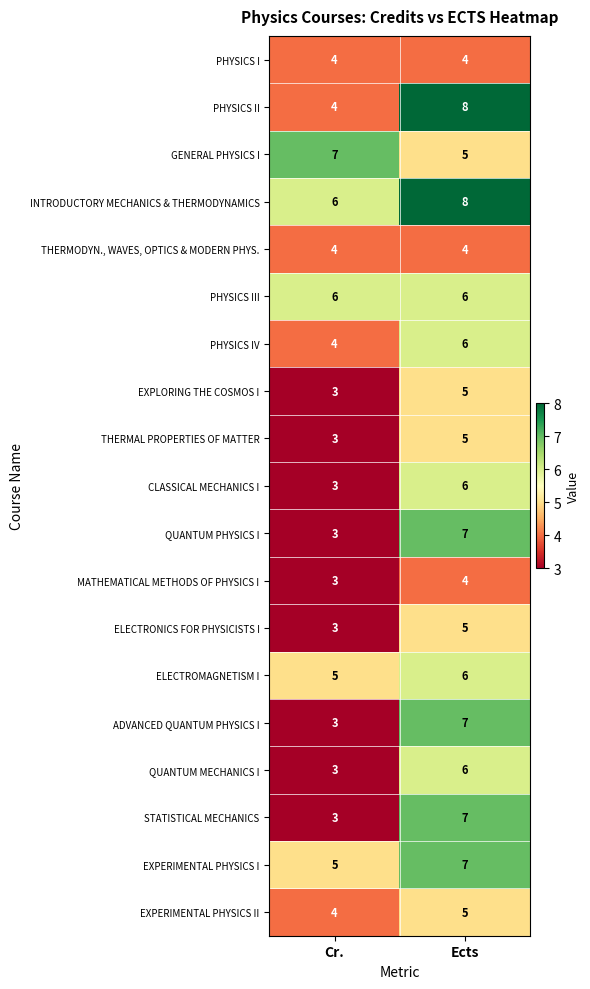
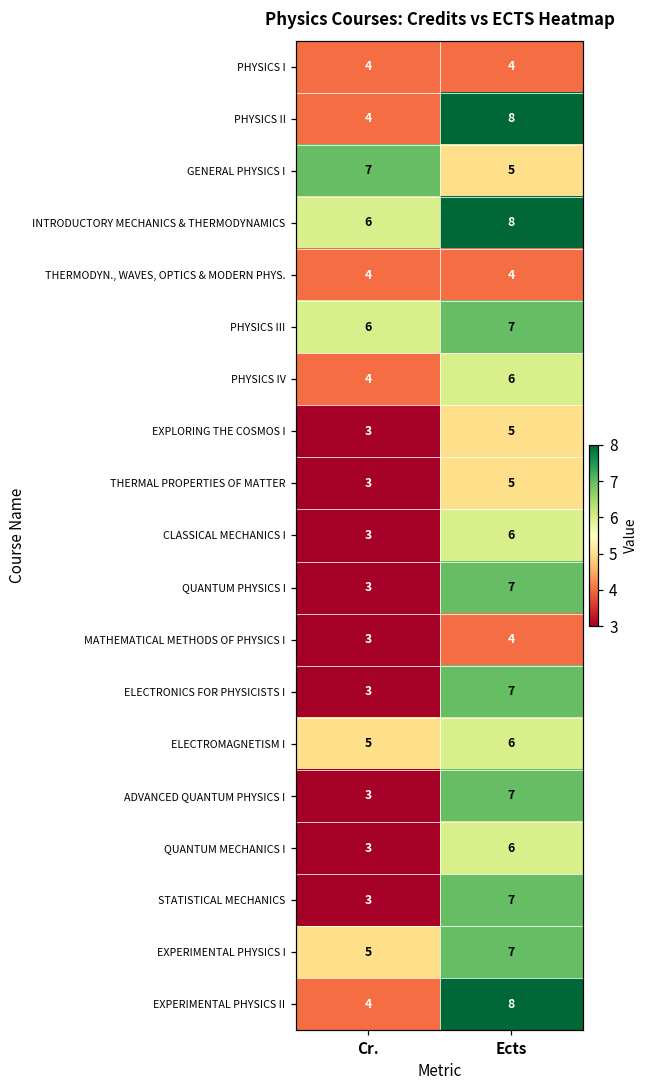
  {
    "PHYSICS I": {
      "Cr.": 4,
      "Ects": 4
    },
    "PHYSICS II": {
      "Cr.": 4,
      "Ects": 8
    },
    "GENERAL PHYSICS I": {
      "Cr.": 7,
      "Ects": 5
    },
    "INTRODUCTORY MECHANICS & THERMODYNAMICS": {
      "Cr.": 6,
      "Ects": 8
    },
    "THERMODYN., WAVES, OPTICS & MODERN PHYS.": {
      "Cr.": 4,
      "Ects": 4
    },
    "PHYSICS III": {
      "Cr.": 6,
-     "Ects": 6
+     "Ects": 7
    },
    "PHYSICS IV": {
      "Cr.": 4,
      "Ects": 6
    },
    "EXPLORING THE COSMOS I": {
      "Cr.": 3,
      "Ects": 5
    },
    "THERMAL PROPERTIES OF MATTER": {
      "Cr.": 3,
      "Ects": 5
    },
    "CLASSICAL MECHANICS I": {
      "Cr.": 3,
      "Ects": 6
    },
    "QUANTUM PHYSICS I": {
      "Cr.": 3,
      "Ects": 7
    },
    "MATHEMATICAL METHODS OF PHYSICS I": {
      "Cr.": 3,
      "Ects": 4
    },
    "ELECTRONICS FOR PHYSICISTS I": {
      "Cr.": 3,
-     "Ects": 5
+     "Ects": 7
    },
    "ELECTROMAGNETISM I": {
      "Cr.": 5,
      "Ects": 6
    },
    "ADVANCED QUANTUM PHYSICS I": {
      "Cr.": 3,
      "Ects": 7
    },
    "QUANTUM MECHANICS I": {
      "Cr.": 3,
      "Ects": 6
    },
    "STATISTICAL MECHANICS": {
      "Cr.": 3,
      "Ects": 7
    },
    "EXPERIMENTAL PHYSICS I": {
      "Cr.": 5,
      "Ects": 7
    },
    "EXPERIMENTAL PHYSICS II": {
      "Cr.": 4,
-     "Ects": 5
+     "Ects": 8
    }
  }
